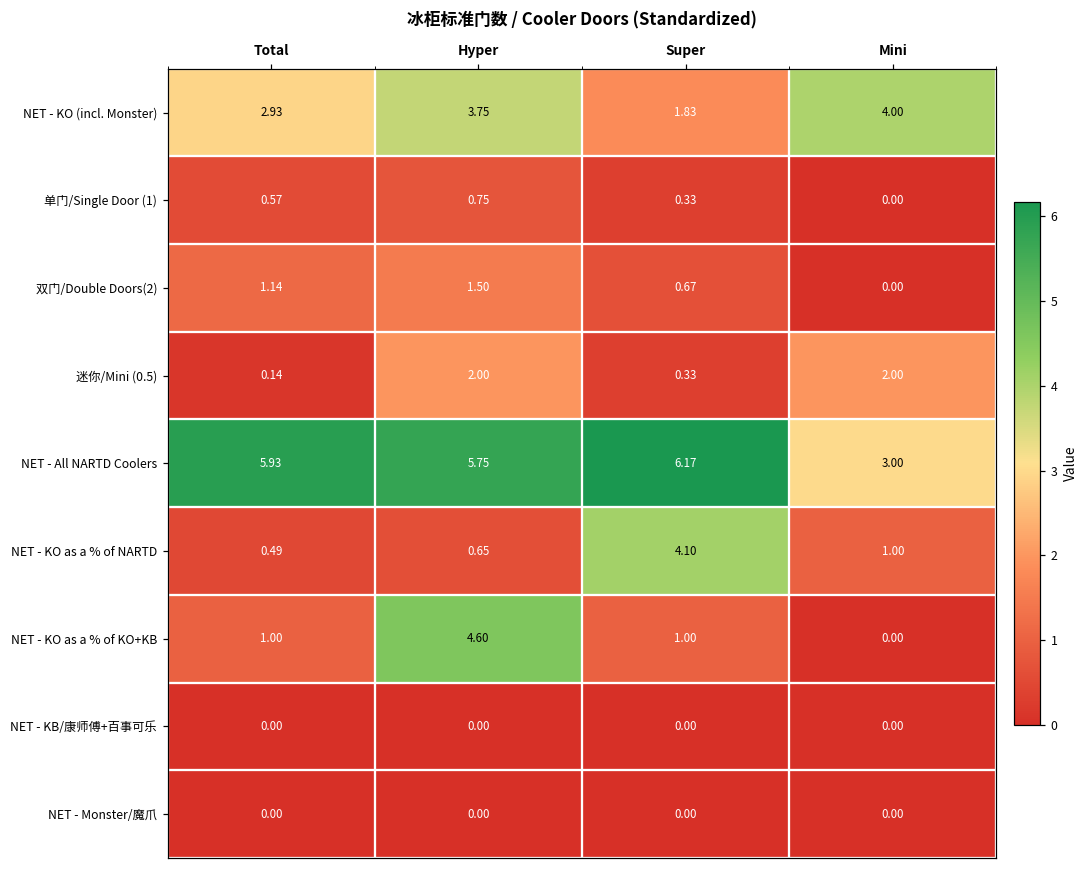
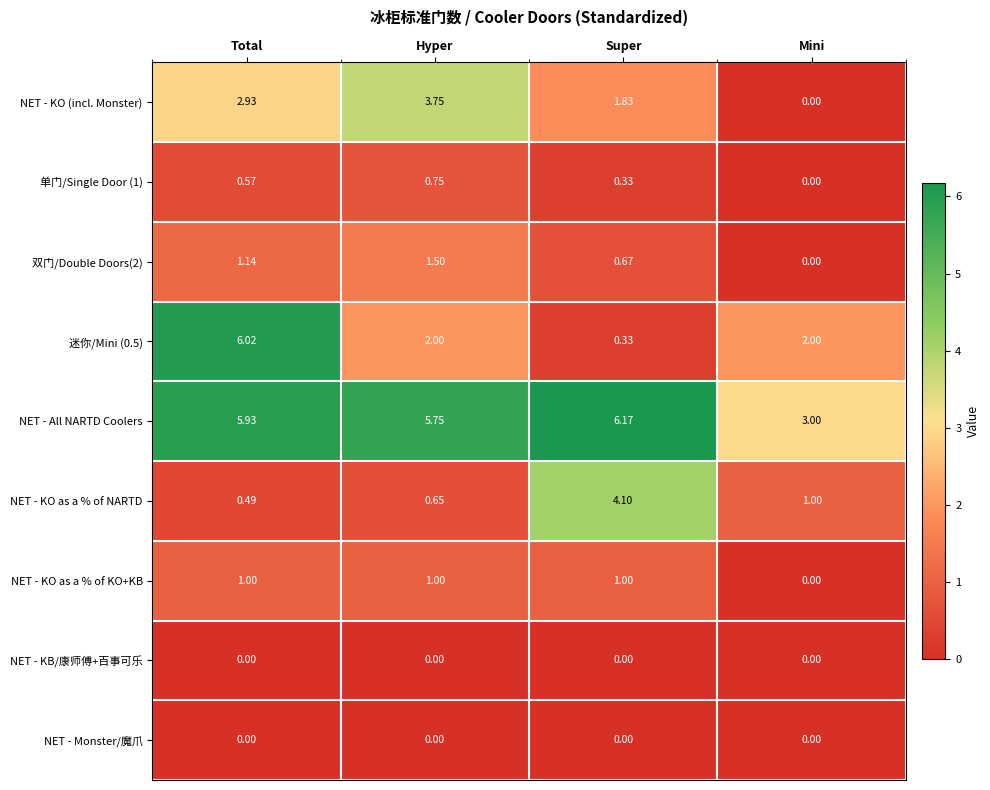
  {
    "NET - KO (incl. Monster)": {
      "Total": 2.93,
      "Hyper": 3.75,
      "Super": 1.83,
-     "Mini": 4.00
+     "Mini": 0.00
    },
    "单门/Single Door (1)": {
      "Total": 0.57,
      "Hyper": 0.75,
      "Super": 0.33,
      "Mini": 0.00
    },
    "双门/Double Doors(2)": {
      "Total": 1.14,
      "Hyper": 1.50,
      "Super": 0.67,
      "Mini": 0.00
    },
    "迷你/Mini (0.5)": {
-     "Total": 0.14,
+     "Total": 6.02,
      "Hyper": 2.00,
      "Super": 0.33,
      "Mini": 2.00
    },
    "NET - All NARTD Coolers": {
      "Total": 5.93,
      "Hyper": 5.75,
      "Super": 6.17,
      "Mini": 3.00
    },
    "NET - KO as a % of NARTD": {
      "Total": 0.49,
      "Hyper": 0.65,
      "Super": 4.10,
      "Mini": 1.00
    },
    "NET - KO as a % of KO+KB": {
      "Total": 1.00,
-     "Hyper": 4.60,
+     "Hyper": 1.00,
      "Super": 1.00,
      "Mini": 0.00
    },
    "NET - KB/康师傅+百事可乐": {
      "Total": 0.00,
      "Hyper": 0.00,
      "Super": 0.00,
      "Mini": 0.00
    },
    "NET - Monster/魔爪": {
      "Total": 0.00,
      "Hyper": 0.00,
      "Super": 0.00,
      "Mini": 0.00
    }
  }
